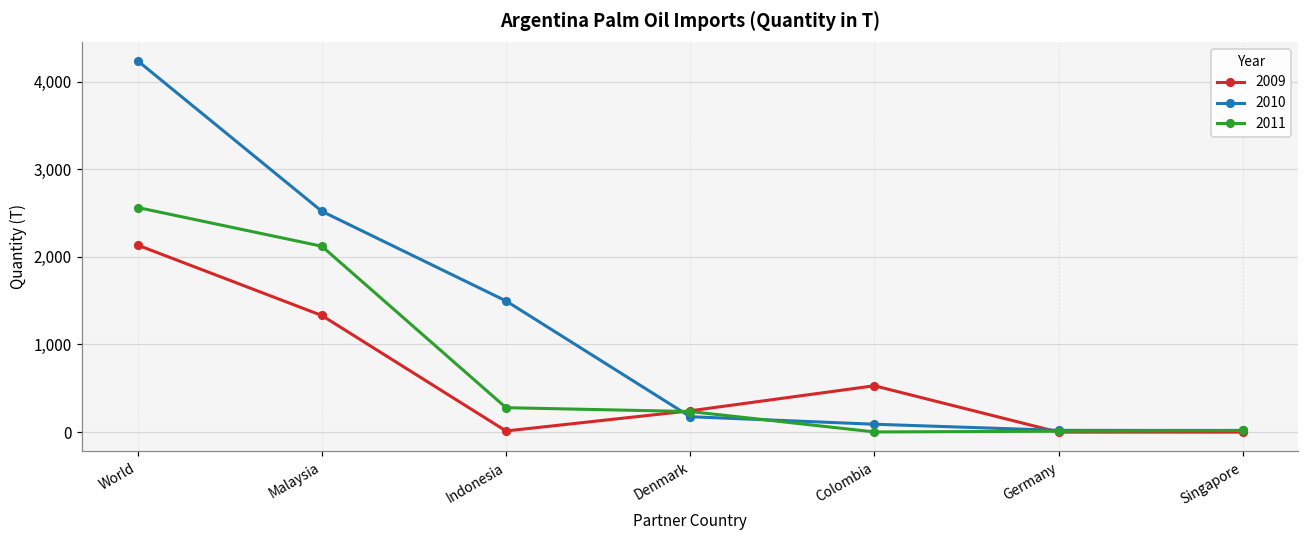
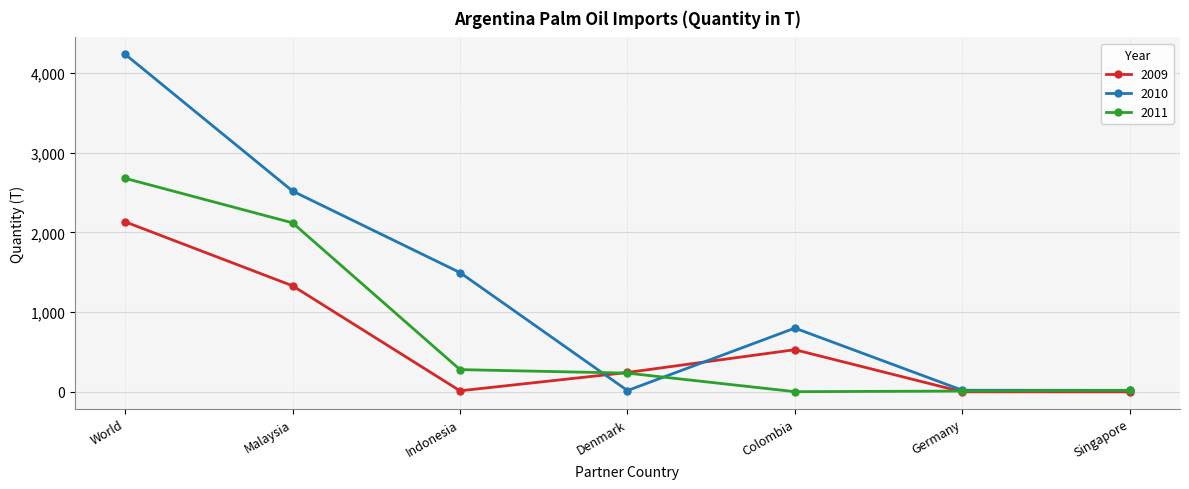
  {
    "2009": {
      "World": "2,100",
      "Malaysia": "1,300",
      "Indonesia": "0",
      "Colombia": "500"
    },
    "2010": {
      "World": "4,200",
      "Malaysia": "2,500",
      "Indonesia": "1,500",
-     "Denmark": "200",
-     "Colombia": "100"
+     "Denmark": "0",
+     "Colombia": "800"
    },
    "2011": {
-     "World": "2,600",
+     "World": "2,700",
      "Malaysia": "2,100",
      "Indonesia": "300",
      "Colombia": "0"
    }
  }
